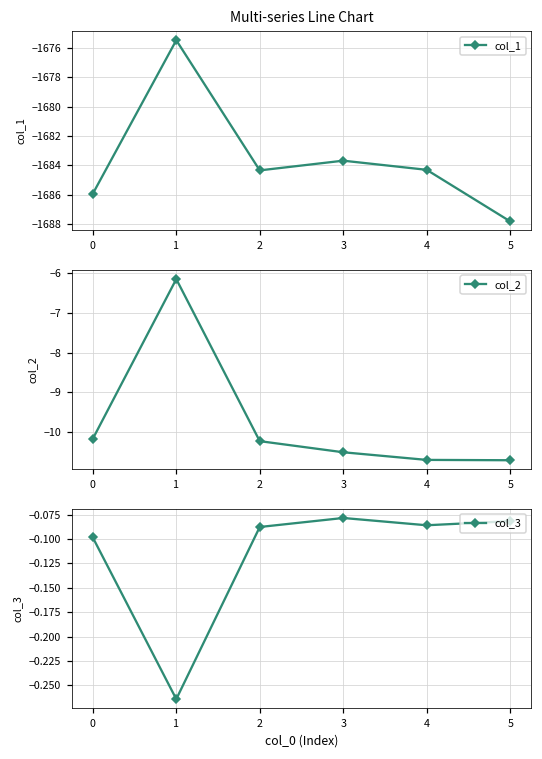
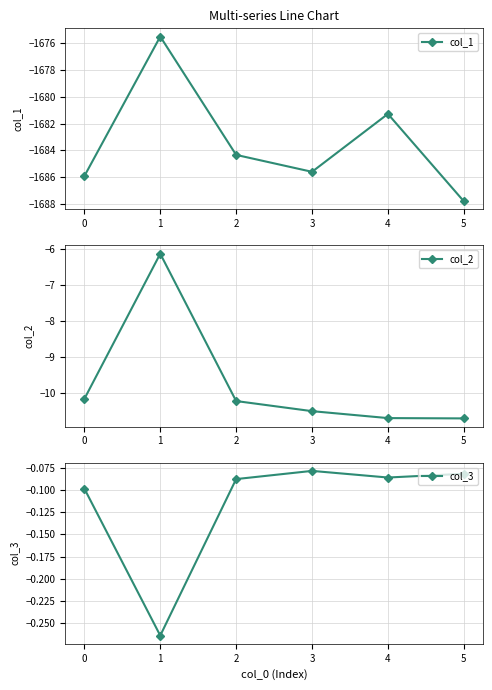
  {
    "Multi-series Line Chart": {
      "0": -1685.9,
      "1": -1675.5,
      "2": -1684.3,
-     "3": -1683.7,
-     "4": -1684.3,
+     "3": -1685.6,
+     "4": -1681.3,
      "5": -1687.8
    }
  }
